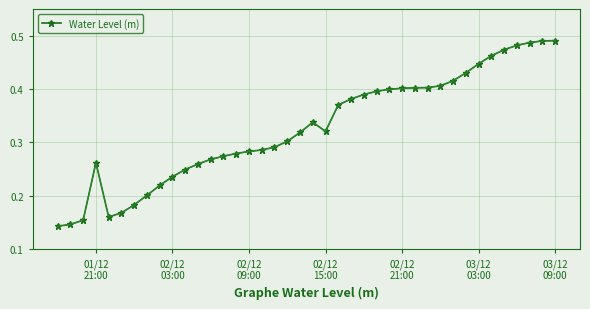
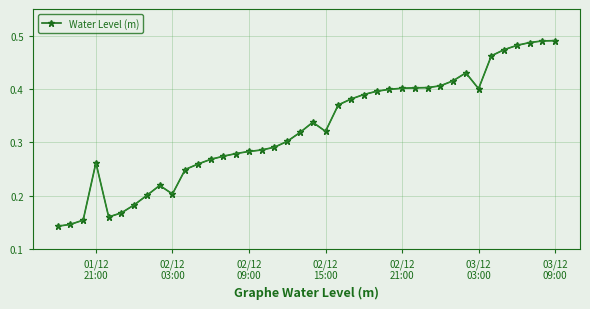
  {
    "01/12 21:00": 0.26,
-   "02/12 03:00": 0.24,
+   "02/12 03:00": 0.20,
    "02/12 09:00": 0.28,
    "02/12 15:00": 0.32,
    "02/12 21:00": 0.40,
-   "03/12 03:00": 0.45,
+   "03/12 03:00": 0.40,
    "03/12 09:00": 0.49
  }
